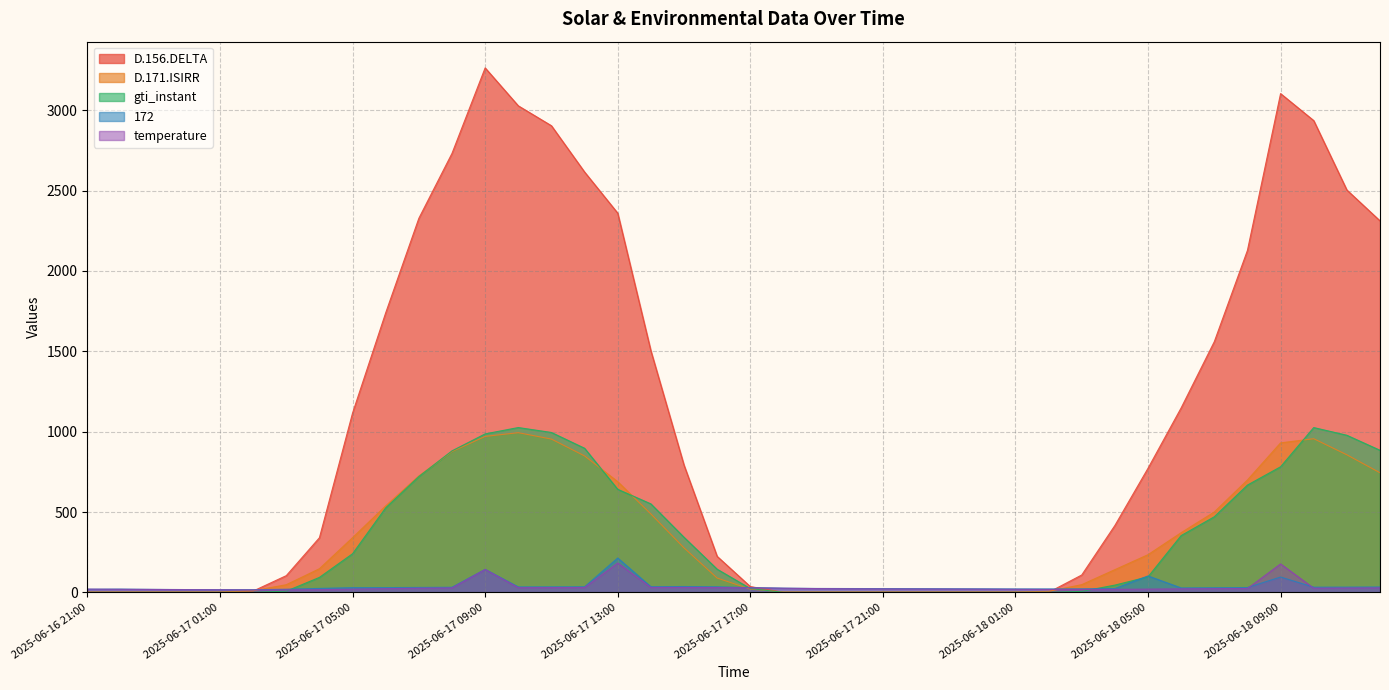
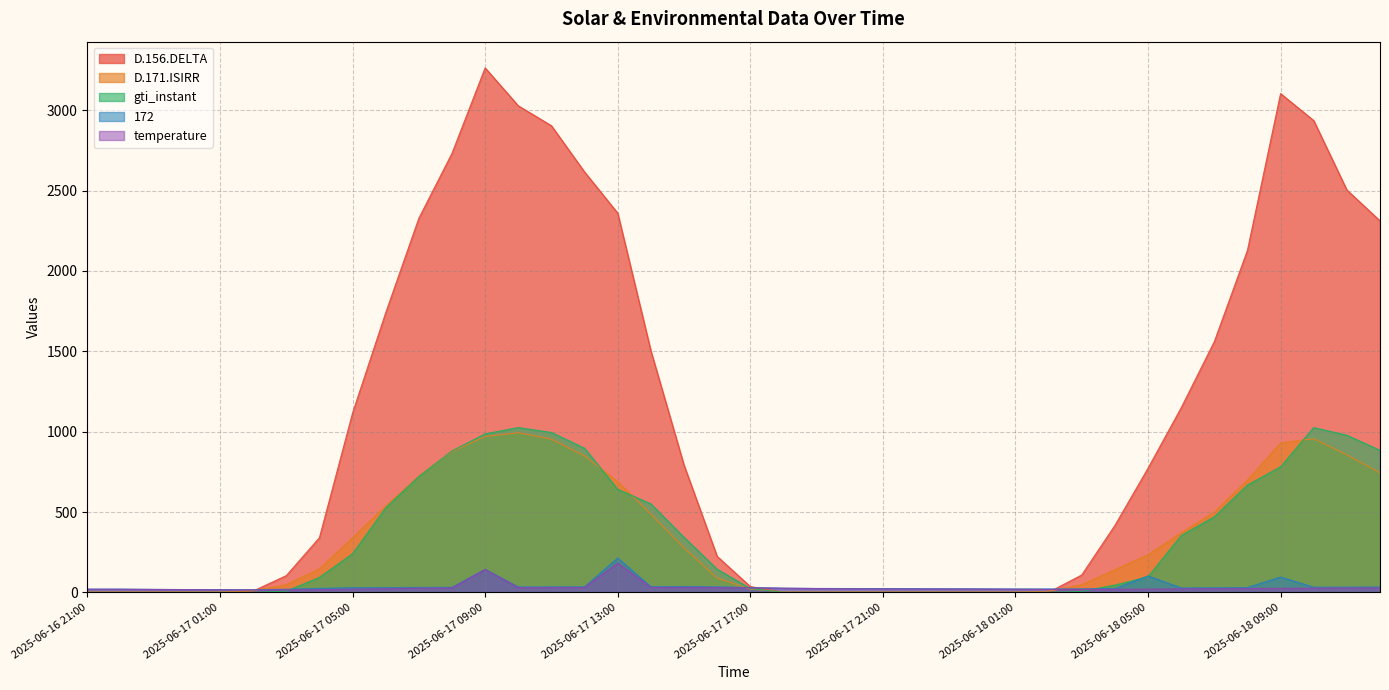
  {
    "gti_instant": {
      "2025-06-17 05:00": 240,
      "2025-06-17 13:00": 640,
      "2025-06-18 09:00": 780
    },
    "172": {
      "2025-06-17 13:00": 210,
      "2025-06-18 09:00": 100
    },
    "temperature": {
      "2025-06-17 13:00": 180,
      "2025-06-18 05:00": 20,
-     "2025-06-18 09:00": 180
+     "2025-06-18 09:00": 20
    }
  }
